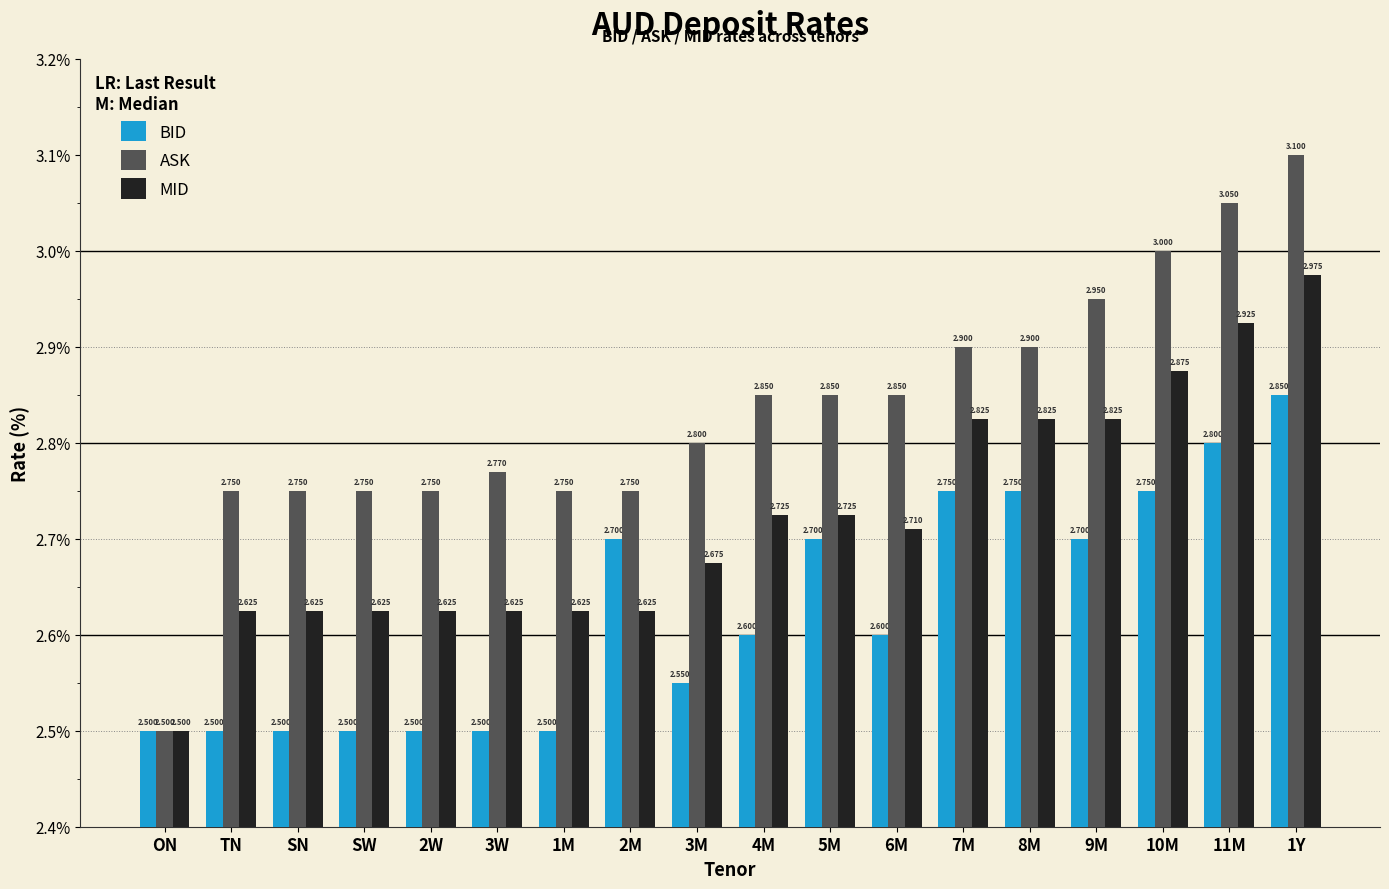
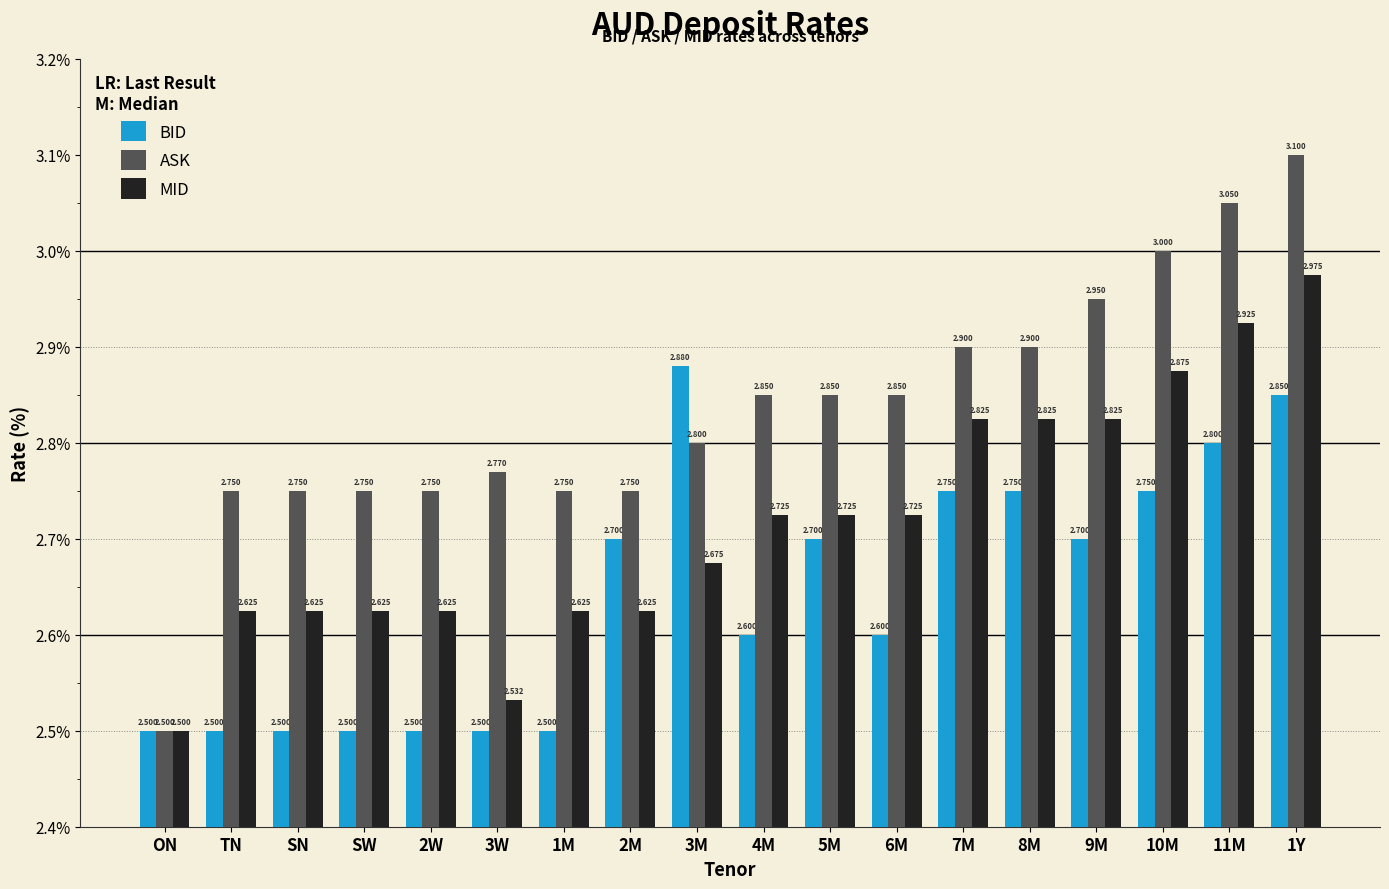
  {
    "BID": {
      "TN": 2.500,
      "SN": 2.500,
      "SW": 2.500,
      "2W": 2.500,
      "3W": 2.500,
      "1M": 2.500,
      "2M": 2.700,
-     "3M": 2.550,
+     "3M": 2.880,
      "4M": 2.600,
      "5M": 2.700,
      "6M": 2.600,
      "7M": 2.750,
      "8M": 2.750,
      "9M": 2.700,
      "10M": 2.750,
      "11M": 2.800,
      "1Y": 2.850
    },
    "ASK": {
      "TN": 2.750,
      "SN": 2.750,
      "SW": 2.750,
      "2W": 2.750,
      "3W": 2.770,
      "1M": 2.750,
      "2M": 2.750,
      "3M": 2.800,
      "4M": 2.850,
      "5M": 2.850,
      "6M": 2.850,
      "7M": 2.900,
      "8M": 2.900,
      "9M": 2.950,
      "10M": 3.000,
      "11M": 3.050,
      "1Y": 3.100
    },
    "MID": {
      "TN": 2.625,
      "SN": 2.625,
      "SW": 2.625,
      "2W": 2.625,
-     "3W": 2.625,
+     "3W": 2.532,
      "1M": 2.625,
      "2M": 2.625,
      "3M": 2.675,
      "4M": 2.725,
      "5M": 2.725,
-     "6M": 2.710,
+     "6M": 2.725,
      "7M": 2.825,
      "8M": 2.825,
      "9M": 2.825,
      "10M": 2.875,
      "11M": 2.925,
      "1Y": 2.975
    }
  }
